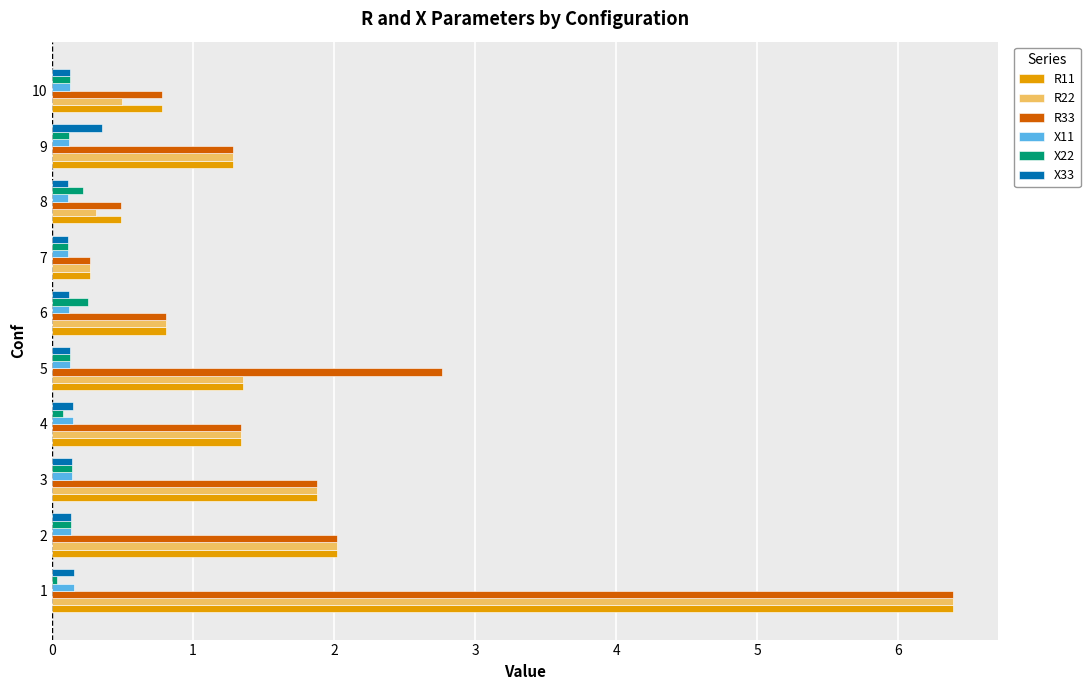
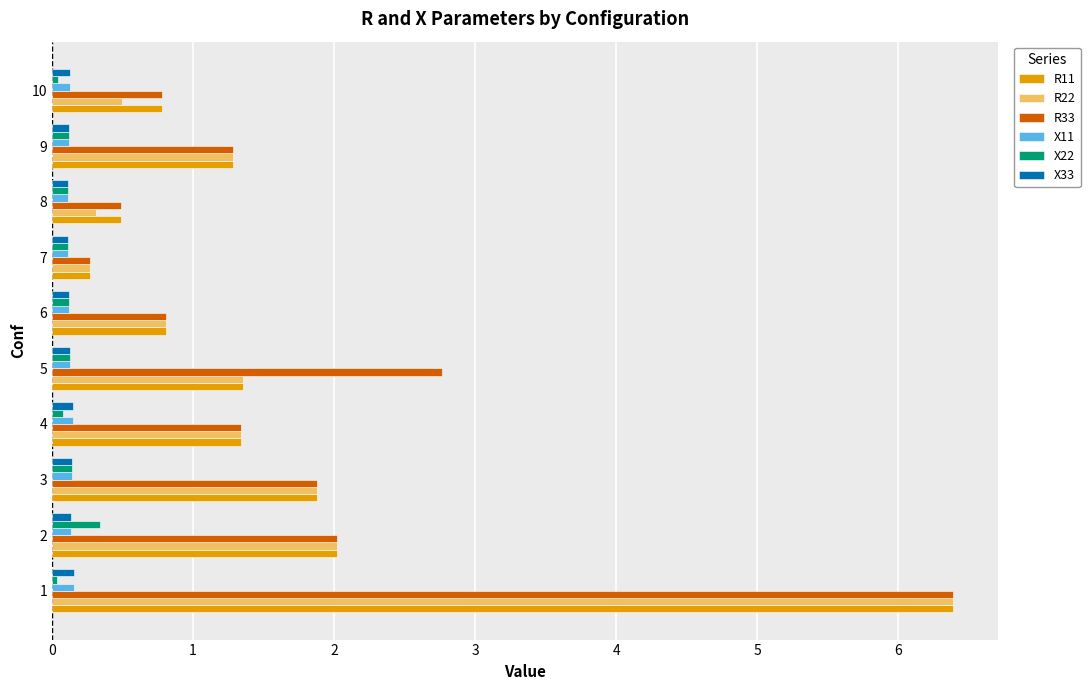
  {
    "R11": {
      "10": 0.78,
      "9": 1.29,
      "8": 0.49,
      "7": 0.27,
      "6": 0.81,
      "5": 1.35,
      "4": 1.34,
      "3": 1.88,
      "2": 2.02,
      "1": 6.39
    },
    "R22": {
      "10": 0.50,
      "9": 1.29,
      "8": 0.31,
      "7": 0.27,
      "6": 0.81,
      "5": 1.35,
      "4": 1.34,
      "3": 1.88,
      "2": 2.02,
      "1": 6.39
    },
    "R33": {
      "10": 0.78,
      "9": 1.29,
      "8": 0.49,
      "7": 0.27,
      "6": 0.81,
      "5": 2.77,
      "4": 1.34,
      "3": 1.88,
      "2": 2.02,
      "1": 6.39
    },
    "X11": {
      "10": 0.13,
      "9": 0.12,
      "8": 0.11,
      "7": 0.11,
      "6": 0.12,
      "5": 0.13,
      "4": 0.15,
      "3": 0.14,
      "2": 0.14,
      "1": 0.16
    },
    "X22": {
-     "10": 0.13,
+     "10": 0.04,
      "9": 0.12,
-     "8": 0.22,
+     "8": 0.11,
      "7": 0.11,
-     "6": 0.26,
+     "6": 0.12,
      "5": 0.13,
      "4": 0.08,
      "3": 0.14,
-     "2": 0.14,
+     "2": 0.34,
      "1": 0.03
    },
    "X33": {
      "10": 0.13,
-     "9": 0.35,
+     "9": 0.12,
      "8": 0.11,
      "7": 0.11,
      "6": 0.12,
      "5": 0.13,
      "4": 0.15,
      "3": 0.14,
      "2": 0.14,
      "1": 0.16
    }
  }
